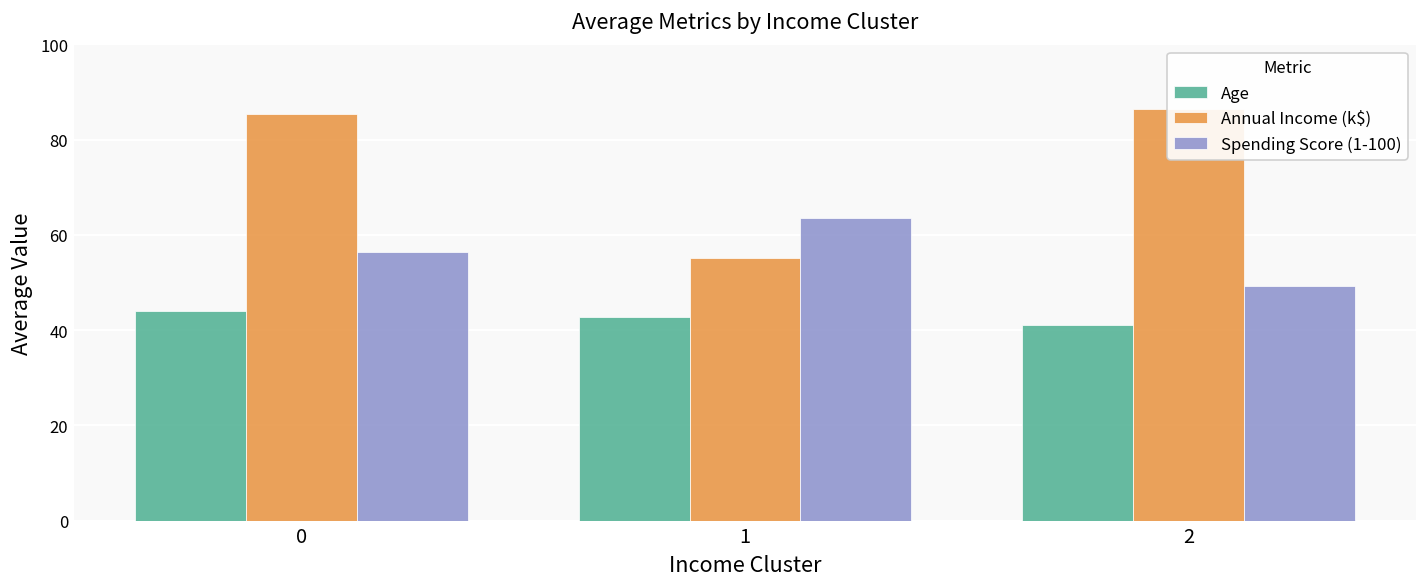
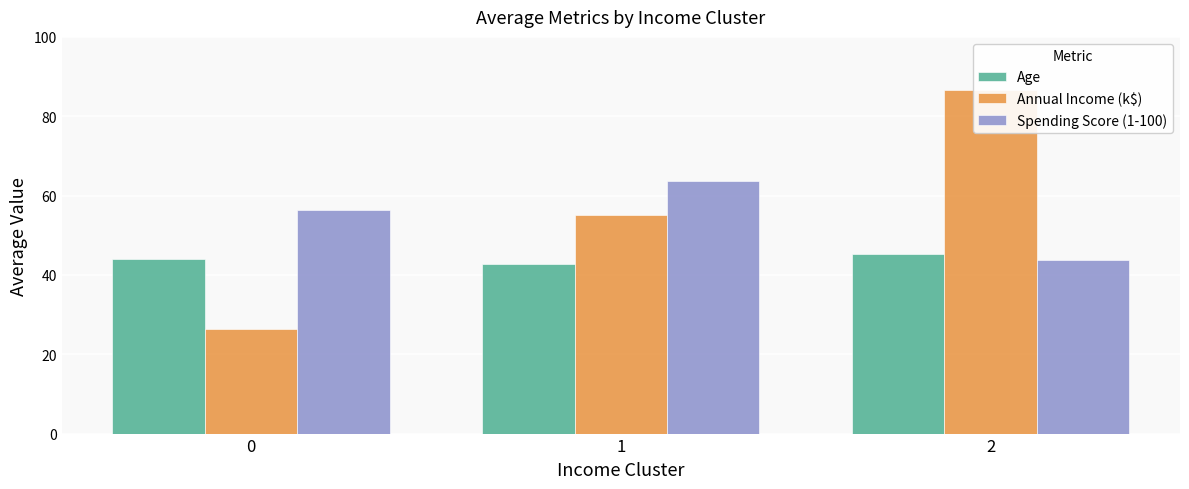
  {
    "Age": {
      "0": 44,
      "1": 43,
-     "2": 41
+     "2": 45
    },
    "Annual Income (k$)": {
-     "0": 85,
+     "0": 26,
      "1": 55
    },
    "Spending Score (1-100)": {
      "0": 56,
      "1": 64,
-     "2": 49
+     "2": 44
    }
  }
